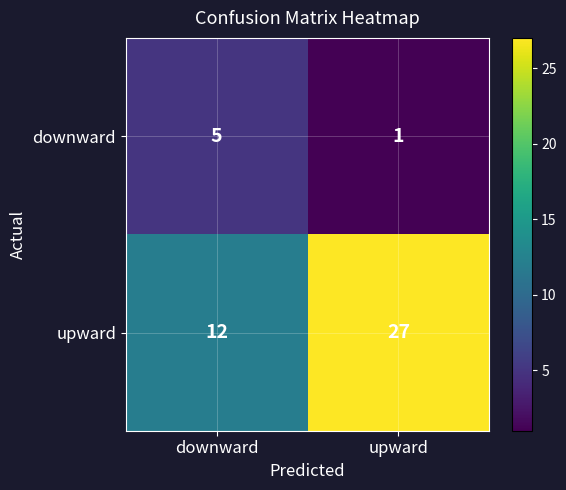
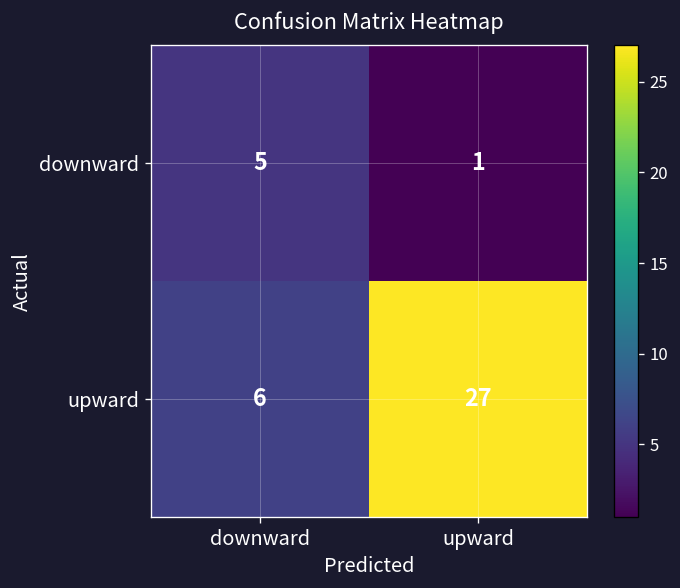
  {
    "downward": {
      "downward": 5,
      "upward": 1
    },
    "upward": {
-     "downward": 12,
+     "downward": 6,
      "upward": 27
    }
  }
